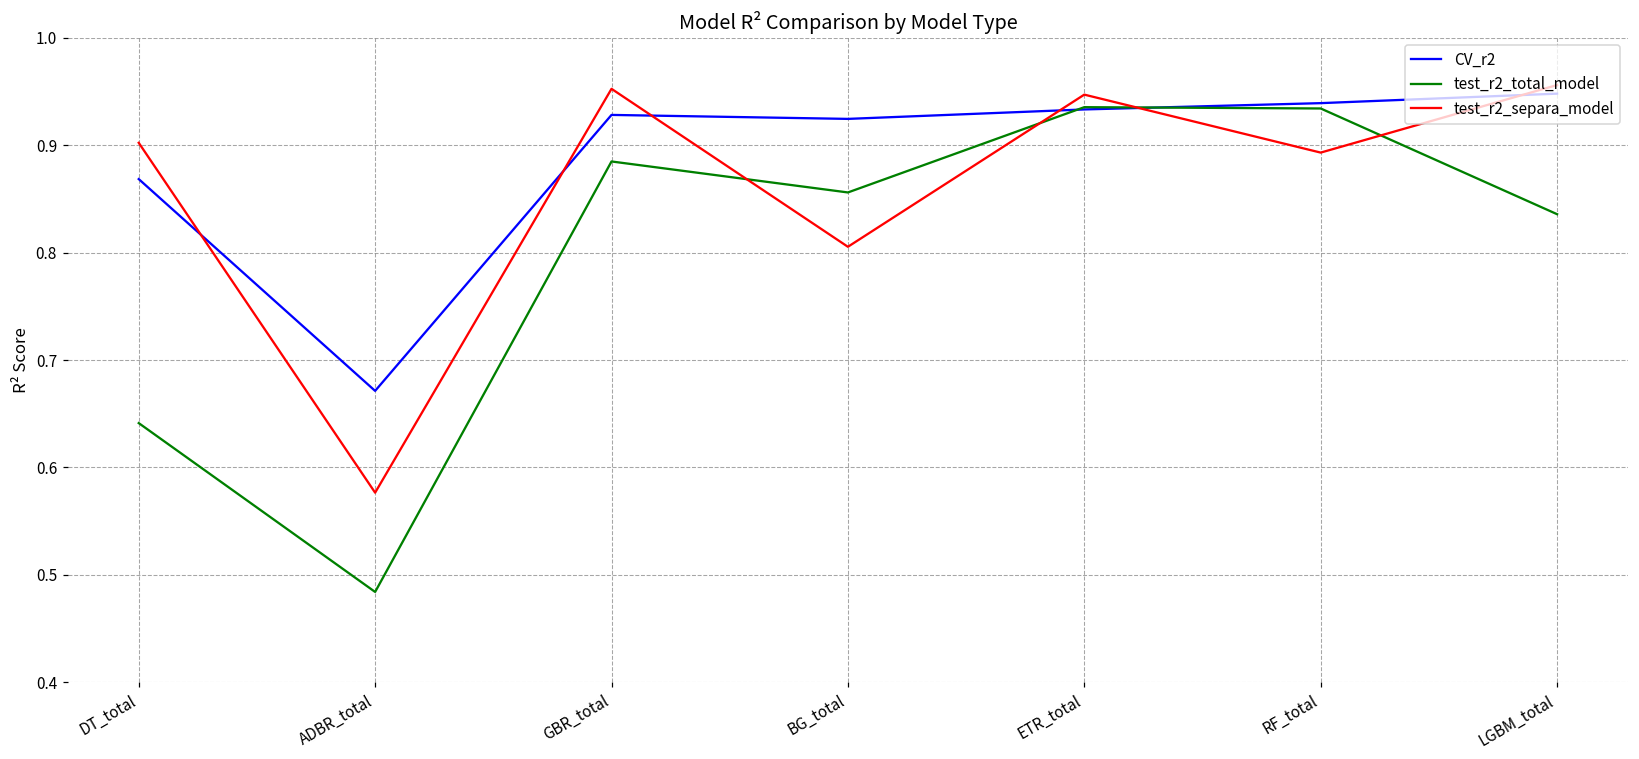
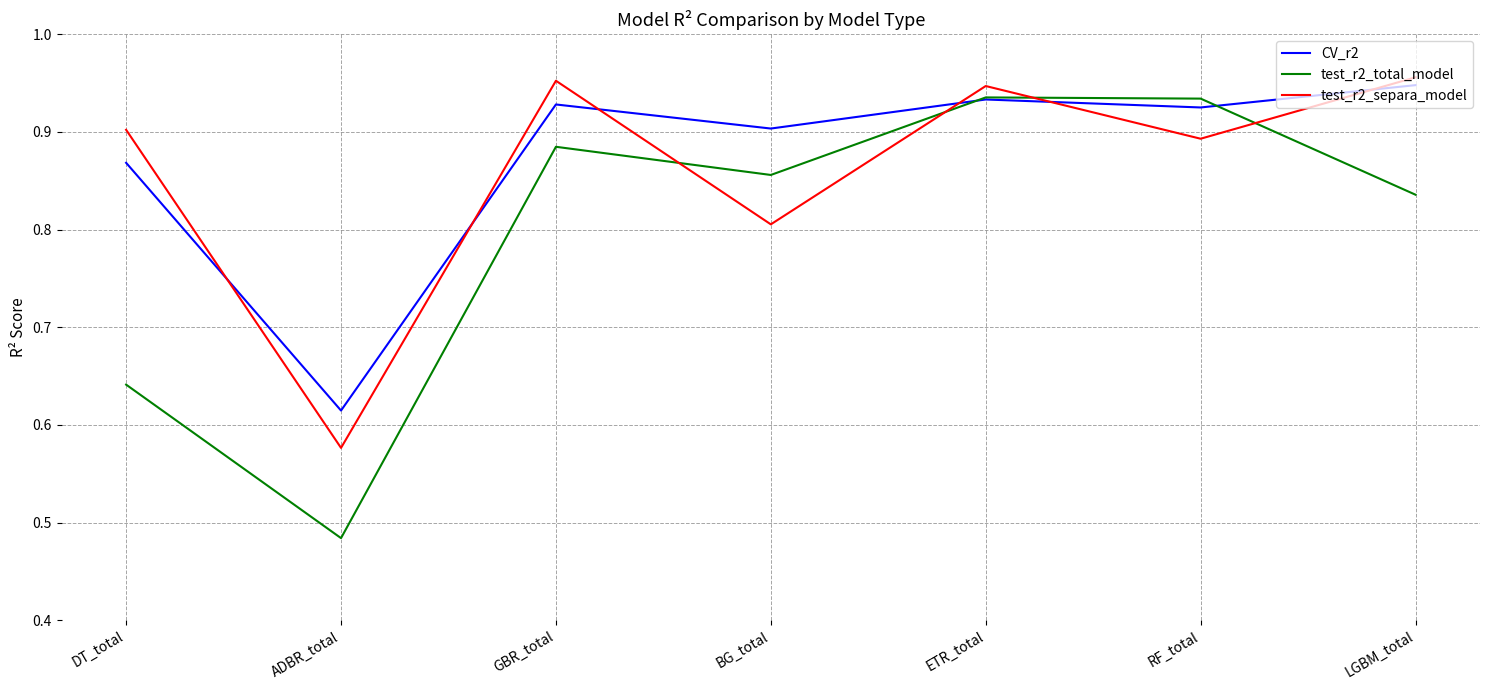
  {
    "CV_r2": {
      "DT_total": 0.87,
-     "ADBR_total": 0.67,
+     "ADBR_total": 0.61,
      "GBR_total": 0.93,
-     "BG_total": 0.92,
-     "RF_total": 0.94
+     "BG_total": 0.90,
+     "RF_total": 0.93
    },
    "test_r2_total_model": {
      "DT_total": 0.64,
      "ADBR_total": 0.48,
      "GBR_total": 0.88,
      "BG_total": 0.86,
      "RF_total": 0.93,
      "LGBM_total": 0.84
    },
    "test_r2_separa_model": {
      "DT_total": 0.90,
      "ADBR_total": 0.58,
      "GBR_total": 0.95,
      "BG_total": 0.81,
      "ETR_total": 0.95,
      "RF_total": 0.89
    }
  }
